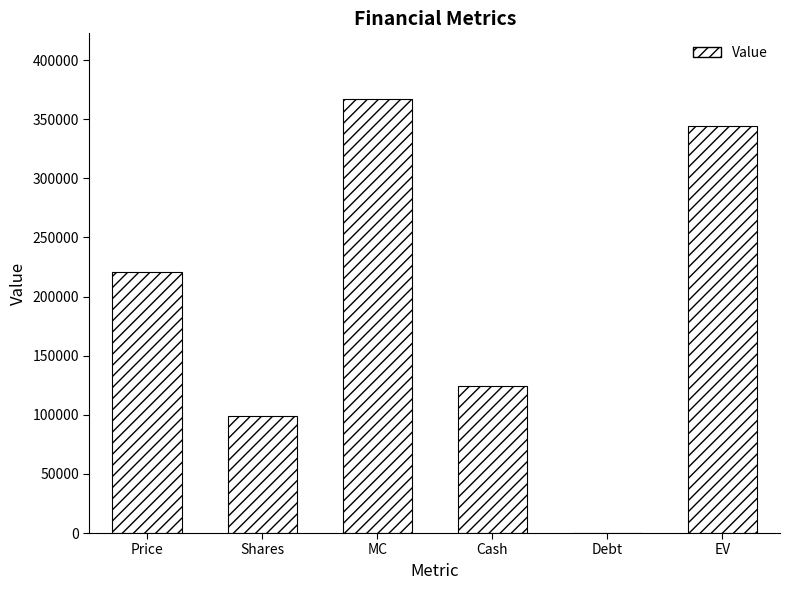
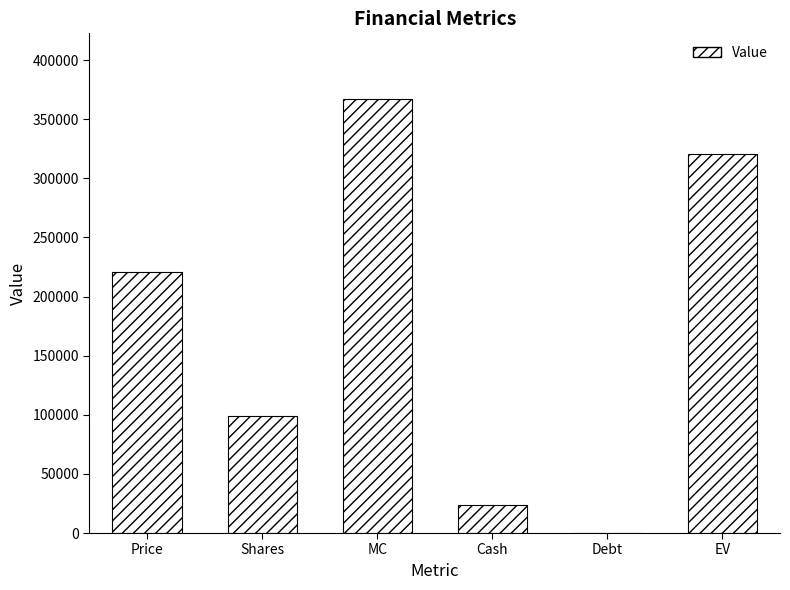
  {
    "Price": 221000,
    "Shares": 99000,
    "MC": 368000,
-   "Cash": 124000,
+   "Cash": 23000,
    "Debt": 0,
-   "EV": 344000
+   "EV": 320000
  }
